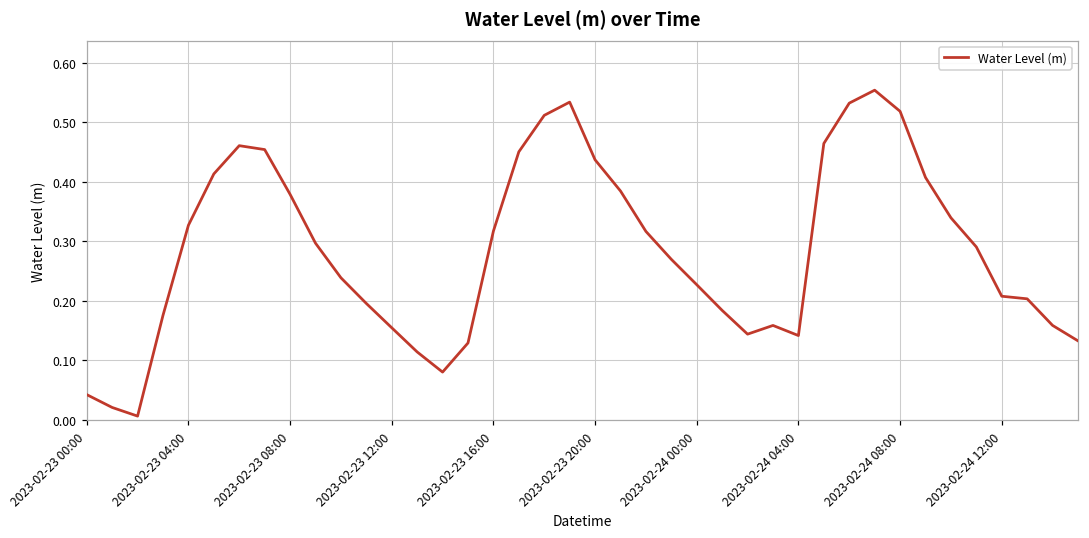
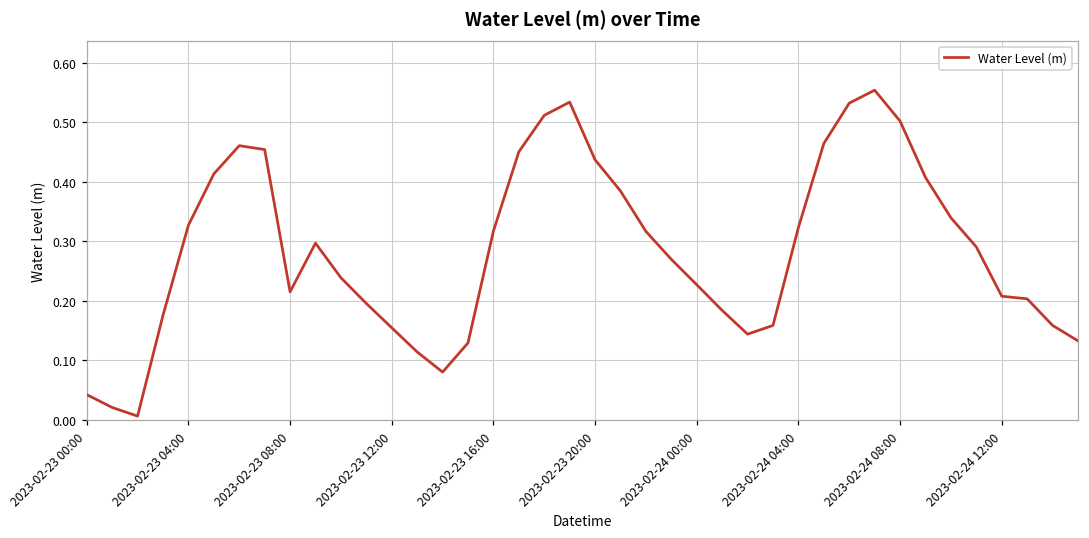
  {
    "2023-02-23 00:00": 0.04,
    "2023-02-23 04:00": 0.33,
-   "2023-02-23 08:00": 0.38,
+   "2023-02-23 08:00": 0.22,
    "2023-02-23 12:00": 0.15,
    "2023-02-23 16:00": 0.32,
    "2023-02-23 20:00": 0.44,
    "2023-02-24 00:00": 0.23,
-   "2023-02-24 04:00": 0.14,
-   "2023-02-24 08:00": 0.52,
+   "2023-02-24 04:00": 0.32,
+   "2023-02-24 08:00": 0.50,
    "2023-02-24 12:00": 0.21
  }
